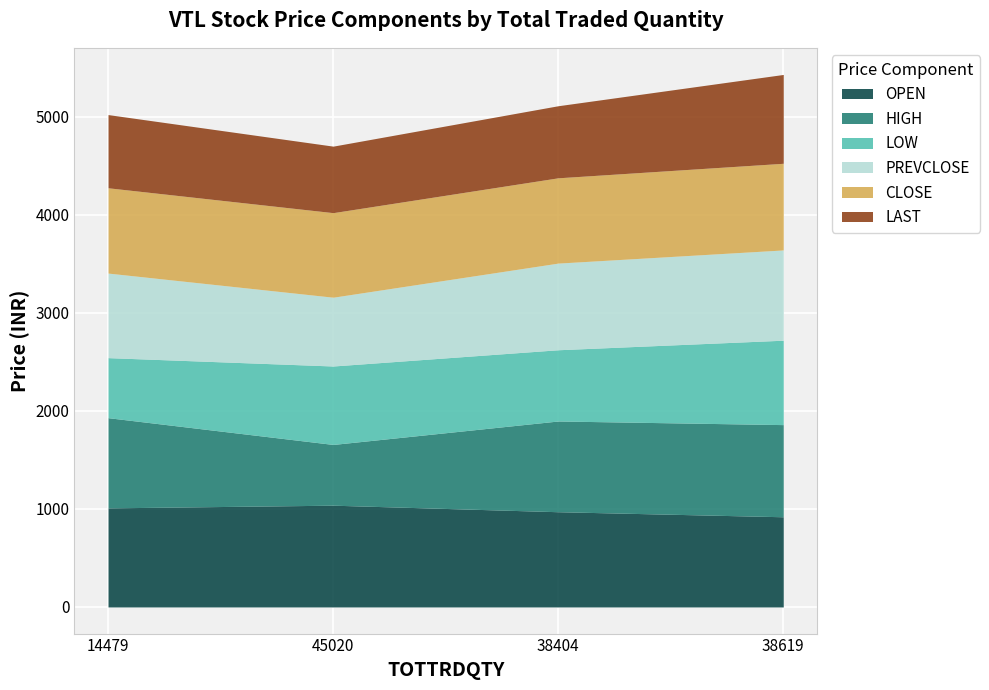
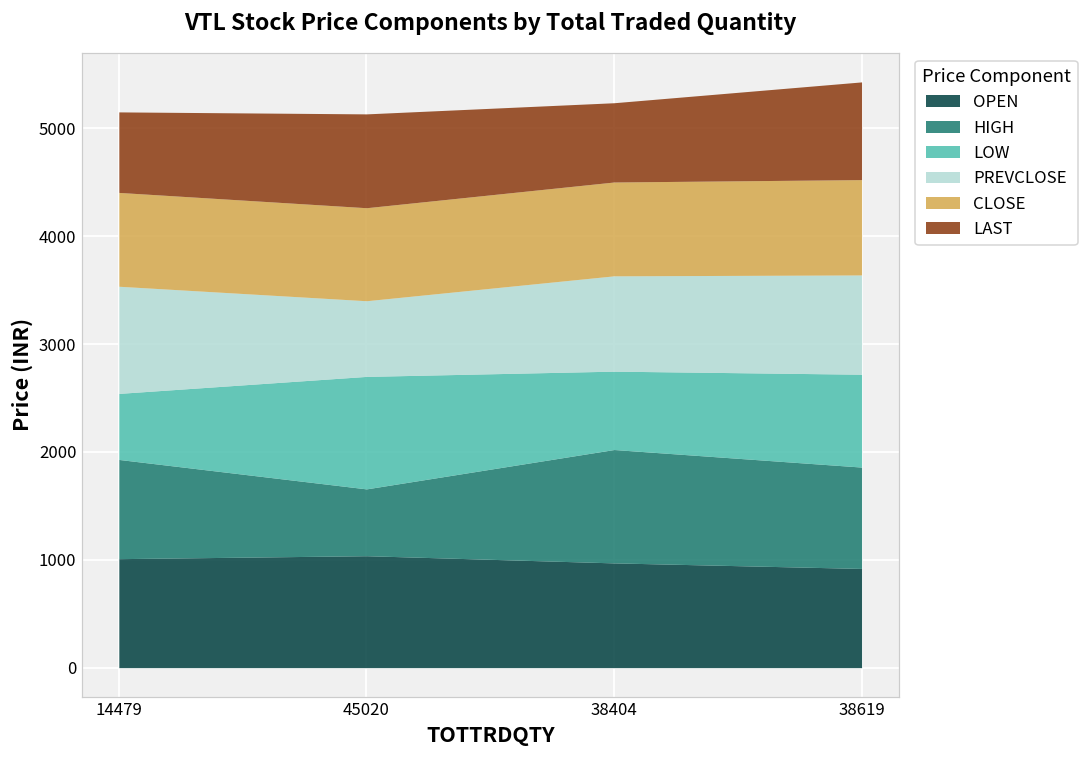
  {
    "OPEN": {
      "14479": 1000,
      "45020": 1000,
      "38404": 1000,
      "38619": 900
    },
    "HIGH": {
      "14479": 900,
      "45020": 600,
-     "38404": 900,
+     "38404": 1100,
      "38619": 900
    },
    "LOW": {
      "14479": 600,
-     "45020": 800,
+     "45020": 1000,
      "38404": 700,
      "38619": 900
    },
    "PREVCLOSE": {
-     "14479": 900,
+     "14479": 1000,
      "45020": 700,
      "38404": 900,
      "38619": 900
    },
    "CLOSE": {
      "14479": 900,
      "45020": 900,
      "38404": 900,
      "38619": 900
    },
    "LAST": {
      "14479": 700,
-     "45020": 700,
+     "45020": 900,
      "38404": 700,
      "38619": 900
    }
  }
